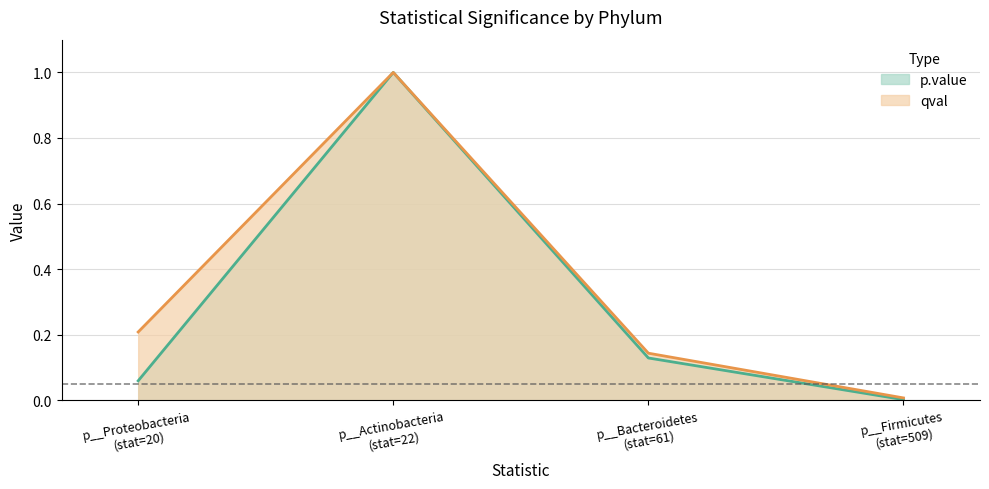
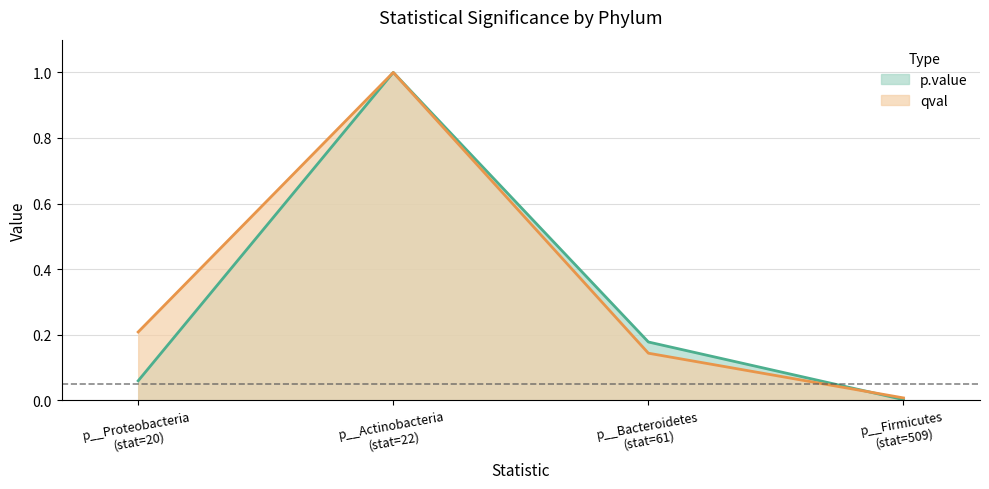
  {
    "p.value": {
      "p__Proteobacteria (stat=20)": 0.06,
-     "p__Bacteroidetes (stat=61)": 0.13
+     "p__Bacteroidetes (stat=61)": 0.18
    },
    "qval": {
      "p__Proteobacteria (stat=20)": 0.21,
      "p__Bacteroidetes (stat=61)": 0.14
    }
  }
